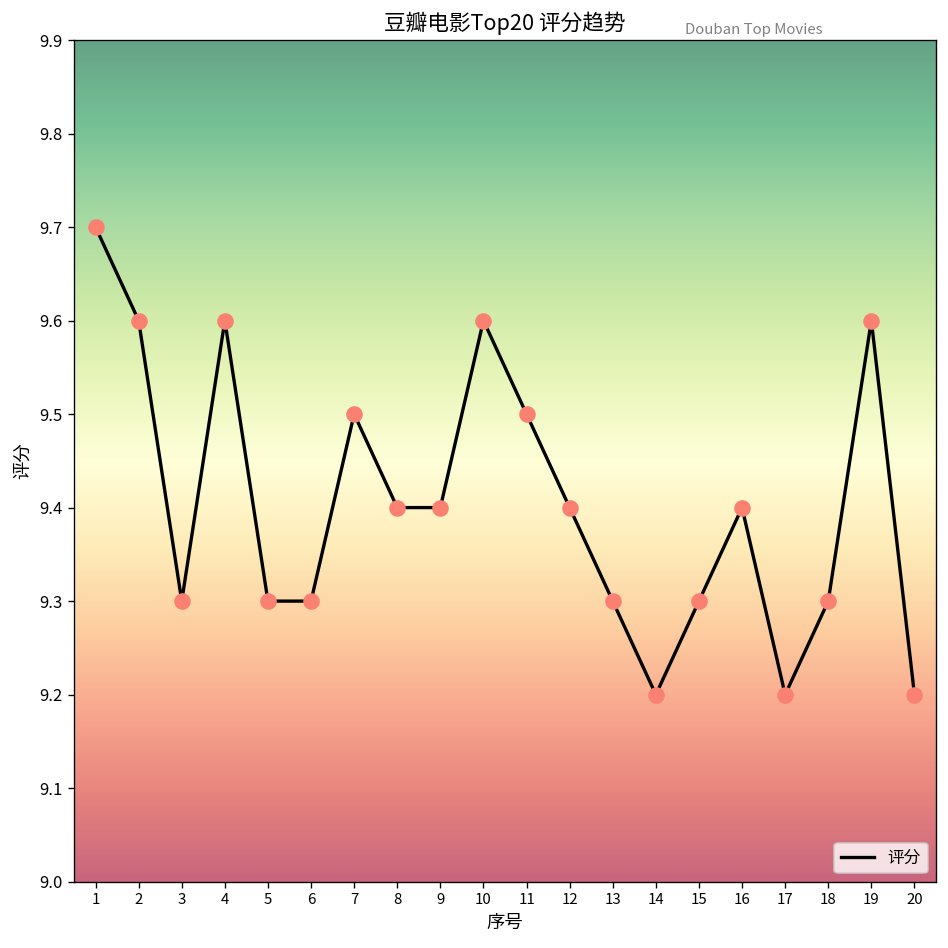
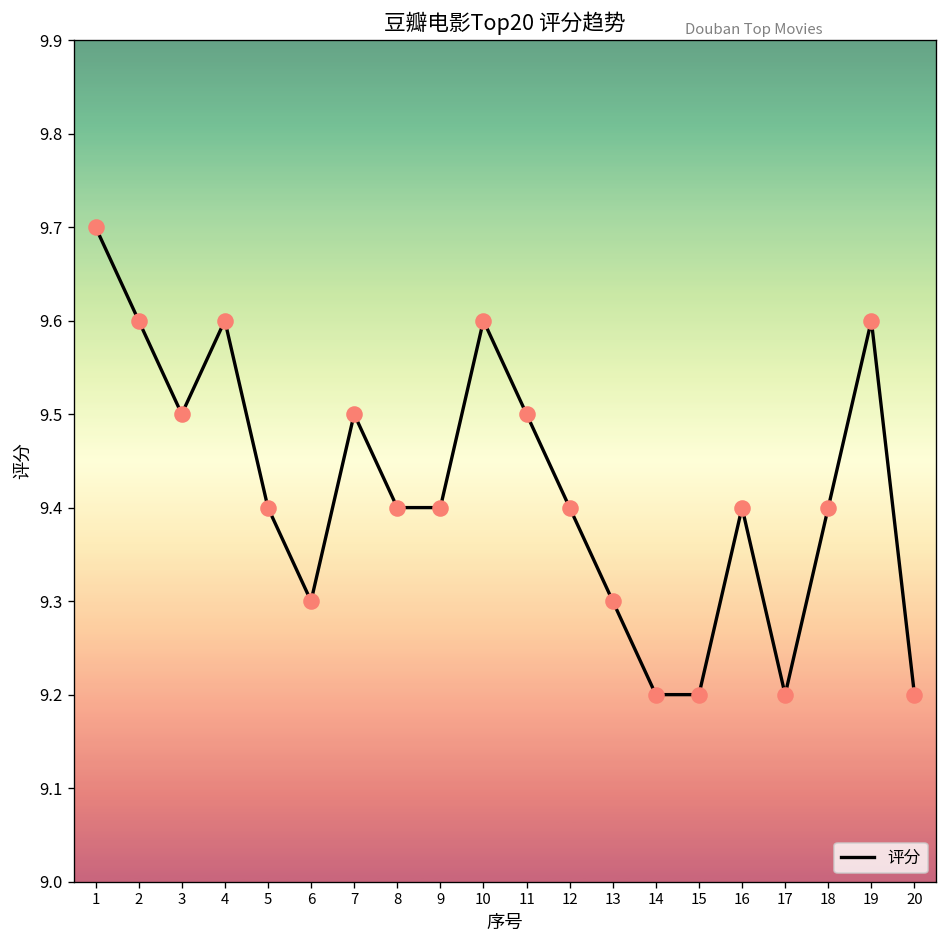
  {
    "1": 9.7,
    "2": 9.6,
-   "3": 9.3,
+   "3": 9.5,
    "4": 9.6,
-   "5": 9.3,
+   "5": 9.4,
    "6": 9.3,
    "7": 9.5,
    "8": 9.4,
    "9": 9.4,
    "10": 9.6,
    "11": 9.5,
    "12": 9.4,
    "13": 9.3,
    "14": 9.2,
-   "15": 9.3,
+   "15": 9.2,
    "16": 9.4,
    "17": 9.2,
-   "18": 9.3,
+   "18": 9.4,
    "19": 9.6,
    "20": 9.2
  }
